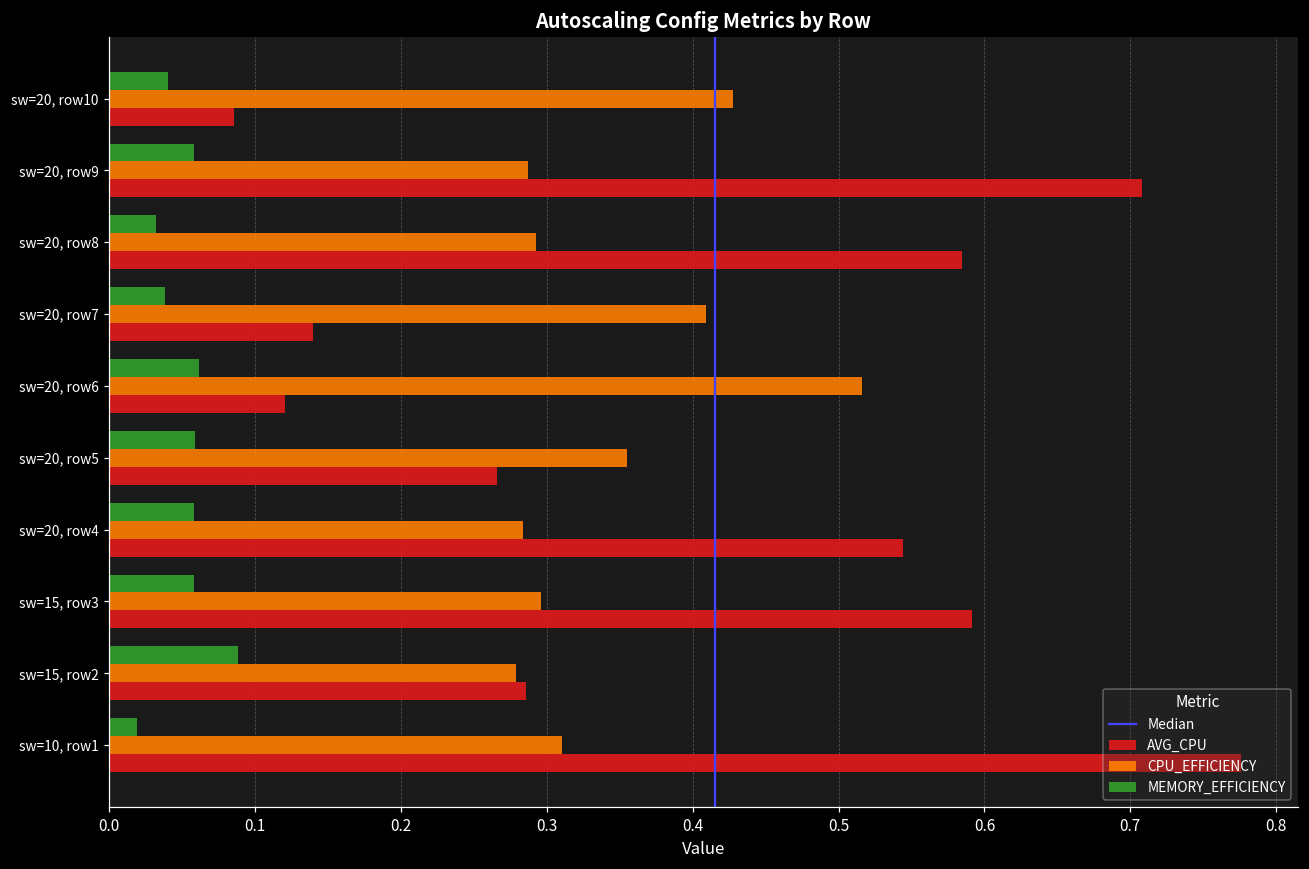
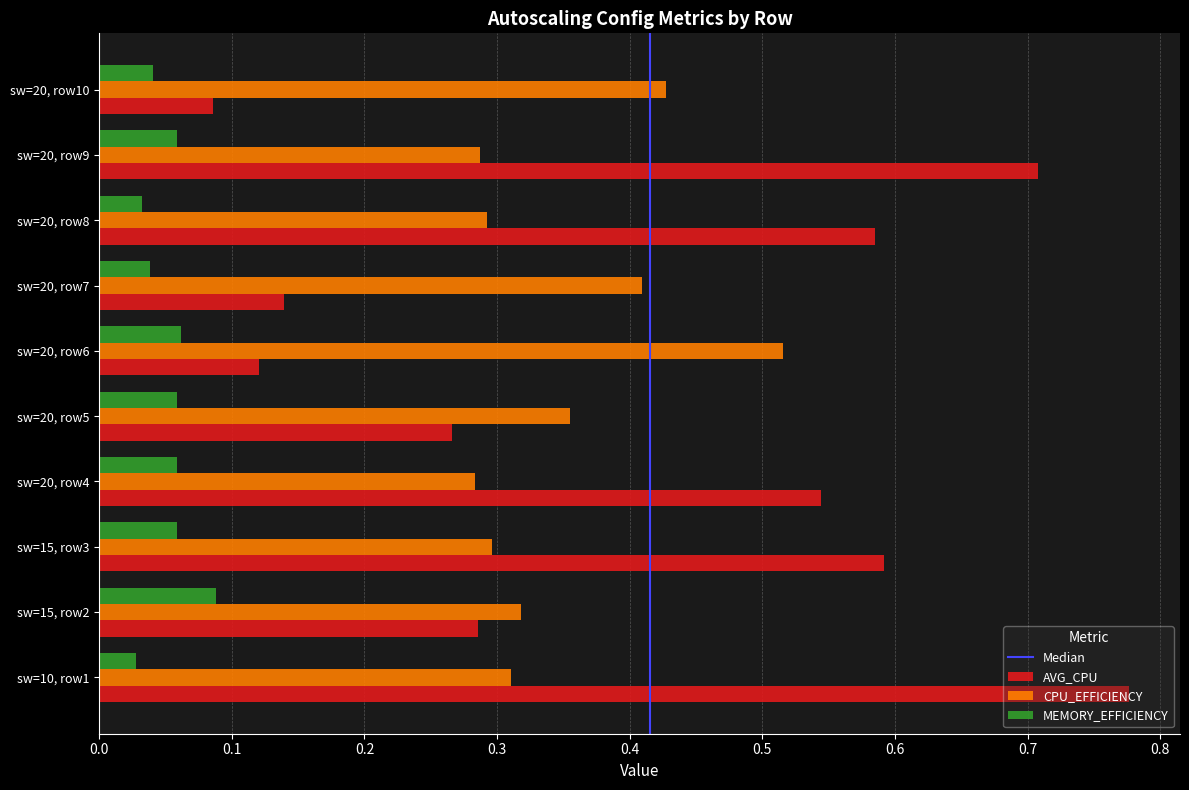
  {
    "AVG_CPU": {
      "sw=20, row10": 0.086,
      "sw=20, row9": 0.708,
      "sw=20, row8": 0.585,
      "sw=20, row7": 0.140,
      "sw=20, row6": 0.121,
      "sw=20, row5": 0.266,
      "sw=20, row4": 0.544,
      "sw=15, row3": 0.592,
      "sw=15, row2": 0.286
    },
    "CPU_EFFICIENCY": {
      "sw=20, row10": 0.428,
      "sw=20, row9": 0.287,
      "sw=20, row8": 0.292,
      "sw=20, row7": 0.409,
      "sw=20, row6": 0.516,
      "sw=20, row5": 0.355,
      "sw=20, row4": 0.283,
      "sw=15, row3": 0.296,
-     "sw=15, row2": 0.279,
+     "sw=15, row2": 0.318,
      "sw=10, row1": 0.310
    },
    "MEMORY_EFFICIENCY": {
      "sw=20, row10": 0.040,
      "sw=20, row9": 0.058,
      "sw=20, row8": 0.032,
      "sw=20, row7": 0.038,
      "sw=20, row6": 0.062,
      "sw=20, row5": 0.059,
      "sw=20, row4": 0.058,
      "sw=15, row3": 0.058,
      "sw=15, row2": 0.088,
-     "sw=10, row1": 0.019
+     "sw=10, row1": 0.027
    }
  }
